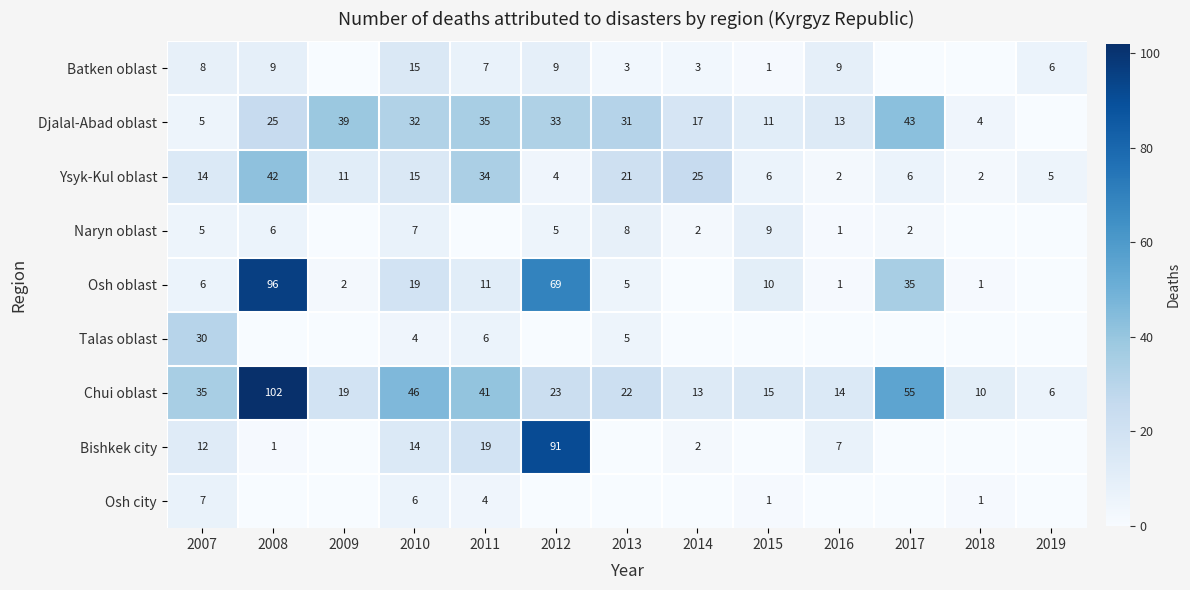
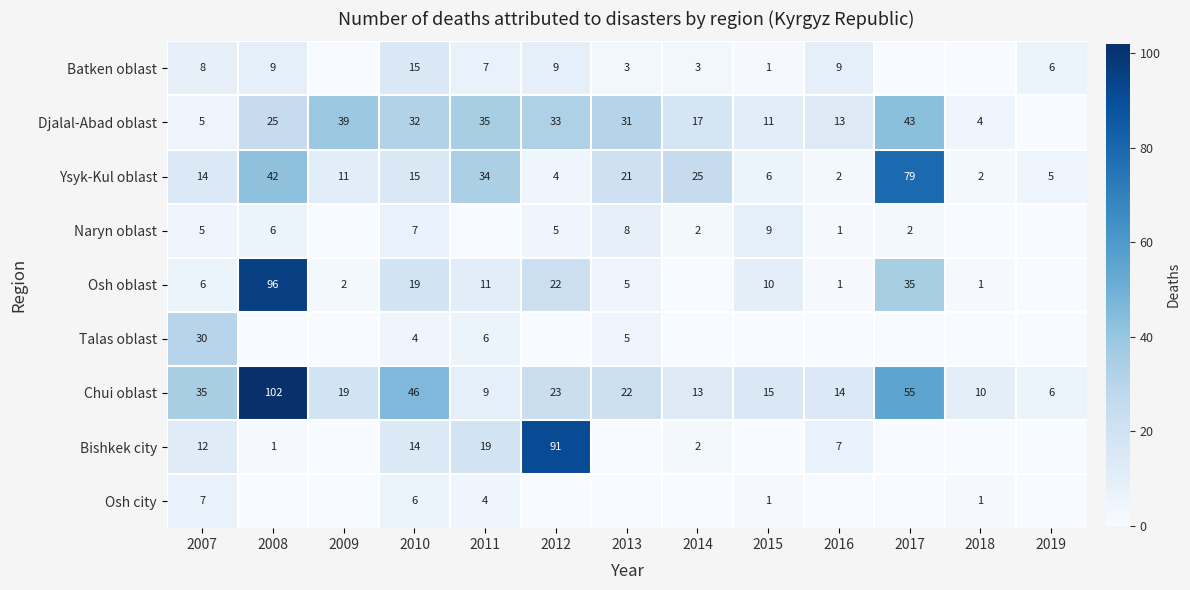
  {
    "Batken oblast": {
      "2007": 8,
      "2008": 9,
      "2010": 15,
      "2011": 7,
      "2012": 9,
      "2013": 3,
      "2014": 3,
      "2015": 1,
      "2016": 9,
      "2019": 6
    },
    "Djalal-Abad oblast": {
      "2007": 5,
      "2008": 25,
      "2009": 39,
      "2010": 32,
      "2011": 35,
      "2012": 33,
      "2013": 31,
      "2014": 17,
      "2015": 11,
      "2016": 13,
      "2017": 43,
      "2018": 4
    },
    "Ysyk-Kul oblast": {
      "2007": 14,
      "2008": 42,
      "2009": 11,
      "2010": 15,
      "2011": 34,
      "2012": 4,
      "2013": 21,
      "2014": 25,
      "2015": 6,
      "2016": 2,
-     "2017": 6,
+     "2017": 79,
      "2018": 2,
      "2019": 5
    },
    "Naryn oblast": {
      "2007": 5,
      "2008": 6,
      "2010": 7,
      "2012": 5,
      "2013": 8,
      "2014": 2,
      "2015": 9,
      "2016": 1,
      "2017": 2
    },
    "Osh oblast": {
      "2007": 6,
      "2008": 96,
      "2009": 2,
      "2010": 19,
      "2011": 11,
-     "2012": 69,
+     "2012": 22,
      "2013": 5,
      "2015": 10,
      "2016": 1,
      "2017": 35,
      "2018": 1
    },
    "Talas oblast": {
      "2007": 30,
      "2010": 4,
      "2011": 6,
      "2013": 5
    },
    "Chui oblast": {
      "2007": 35,
      "2008": 102,
      "2009": 19,
      "2010": 46,
-     "2011": 41,
+     "2011": 9,
      "2012": 23,
      "2013": 22,
      "2014": 13,
      "2015": 15,
      "2016": 14,
      "2017": 55,
      "2018": 10,
      "2019": 6
    },
    "Bishkek city": {
      "2007": 12,
      "2008": 1,
      "2010": 14,
      "2011": 19,
      "2012": 91,
      "2014": 2,
      "2016": 7
    },
    "Osh city": {
      "2007": 7,
      "2010": 6,
      "2011": 4,
      "2015": 1,
      "2018": 1
    }
  }
